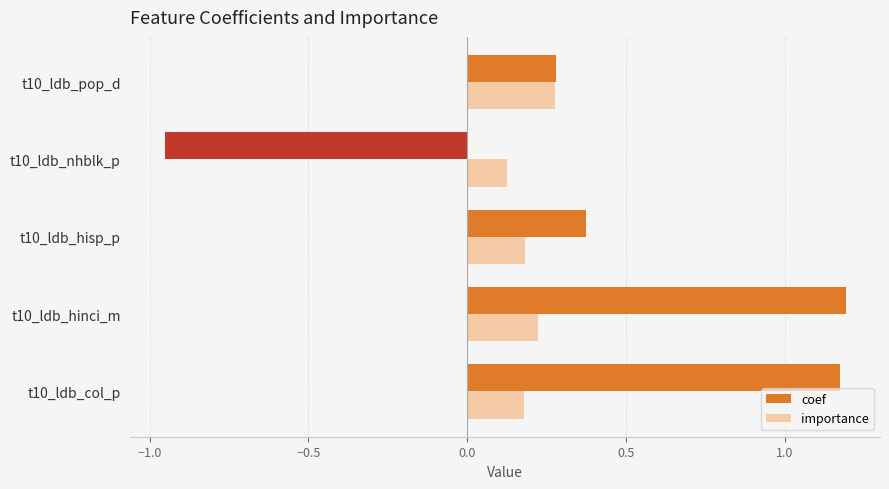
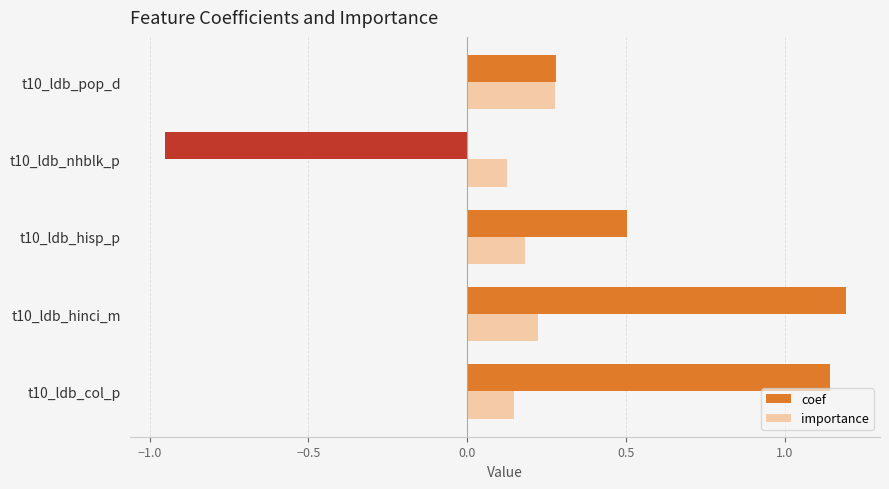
  {
    "coef": {
      "t10_ldb_pop_d": 0.28,
      "t10_ldb_nhblk_p": -0.95,
-     "t10_ldb_hisp_p": 0.37,
+     "t10_ldb_hisp_p": 0.51,
      "t10_ldb_hinci_m": 1.19,
-     "t10_ldb_col_p": 1.18
+     "t10_ldb_col_p": 1.14
    },
    "importance": {
      "t10_ldb_pop_d": 0.28,
      "t10_ldb_nhblk_p": 0.13,
      "t10_ldb_hisp_p": 0.18,
      "t10_ldb_hinci_m": 0.22,
-     "t10_ldb_col_p": 0.18
+     "t10_ldb_col_p": 0.15
    }
  }
